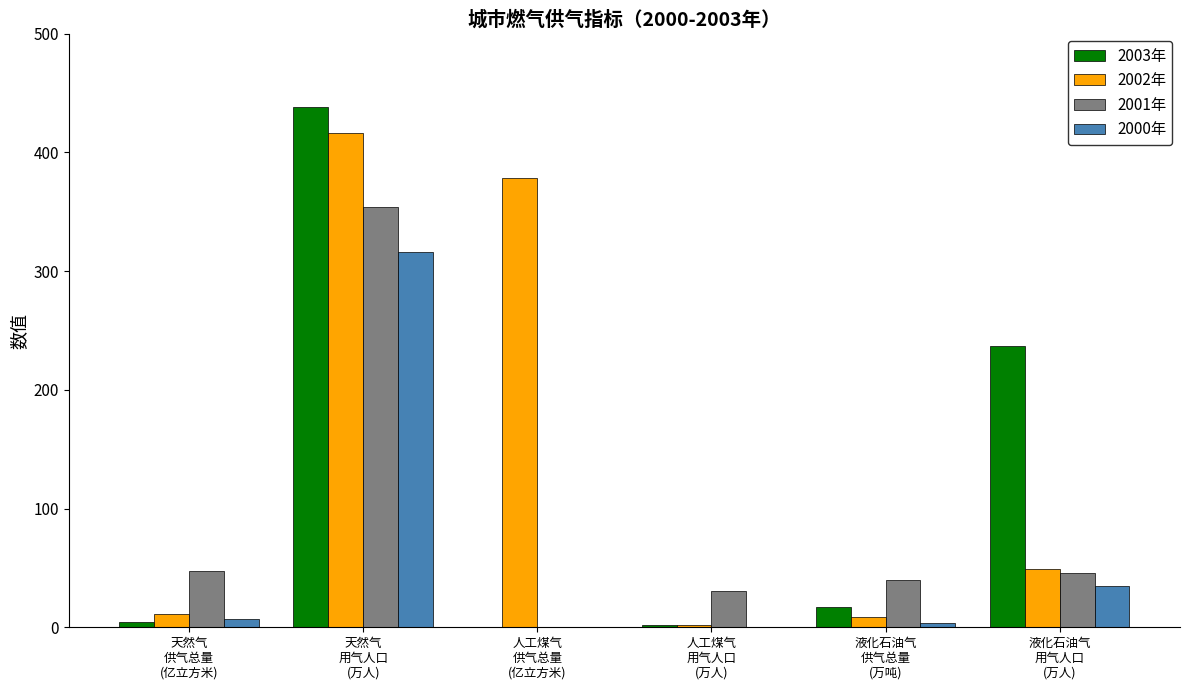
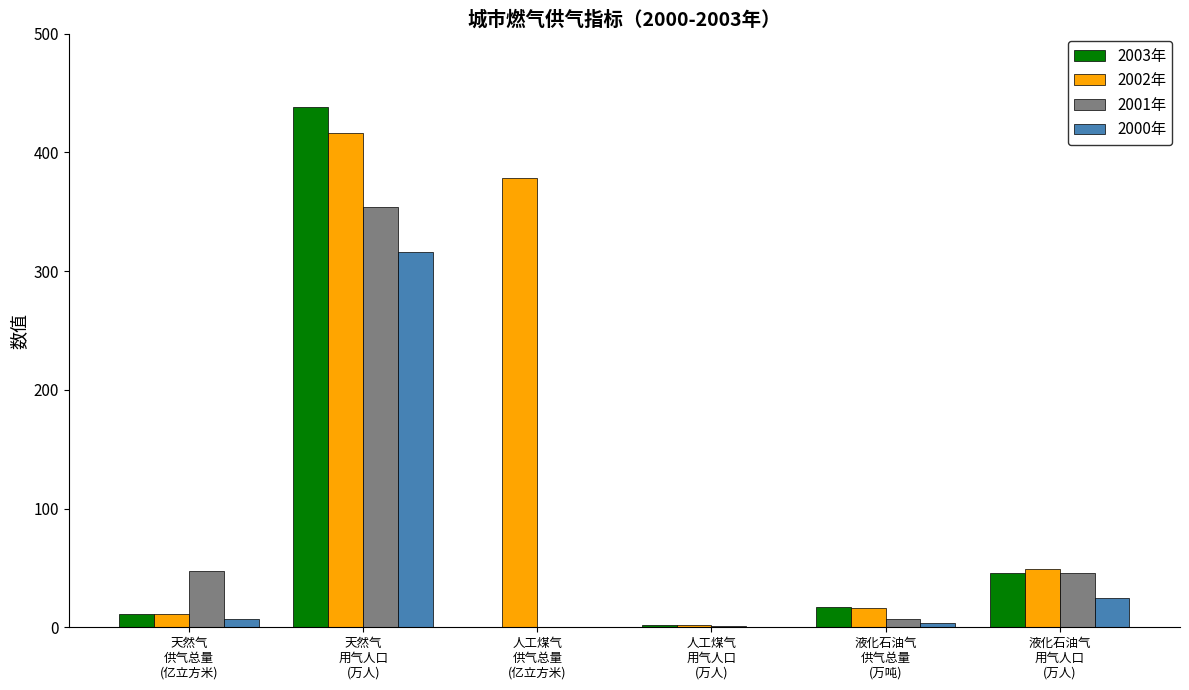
  {
    "2003年": {
-     "天然气 供气总量 (亿立方米)": 4,
+     "天然气 供气总量 (亿立方米)": 11,
      "天然气 用气人口 (万人)": 438,
      "液化石油气 供气总量 (万吨)": 17,
-     "液化石油气 用气人口 (万人)": 237
+     "液化石油气 用气人口 (万人)": 46
    },
    "2002年": {
      "天然气 供气总量 (亿立方米)": 11,
      "天然气 用气人口 (万人)": 417,
      "人工煤气 供气总量 (亿立方米)": 379,
-     "液化石油气 供气总量 (万吨)": 8,
+     "液化石油气 供气总量 (万吨)": 16,
      "液化石油气 用气人口 (万人)": 49
    },
    "2001年": {
      "天然气 供气总量 (亿立方米)": 48,
      "天然气 用气人口 (万人)": 354,
-     "人工煤气 用气人口 (万人)": 31,
-     "液化石油气 供气总量 (万吨)": 40,
+     "人工煤气 用气人口 (万人)": 1,
+     "液化石油气 供气总量 (万吨)": 7,
      "液化石油气 用气人口 (万人)": 46
    },
    "2000年": {
      "天然气 供气总量 (亿立方米)": 7,
      "天然气 用气人口 (万人)": 316,
      "液化石油气 供气总量 (万吨)": 4,
-     "液化石油气 用气人口 (万人)": 35
+     "液化石油气 用气人口 (万人)": 24
    }
  }
